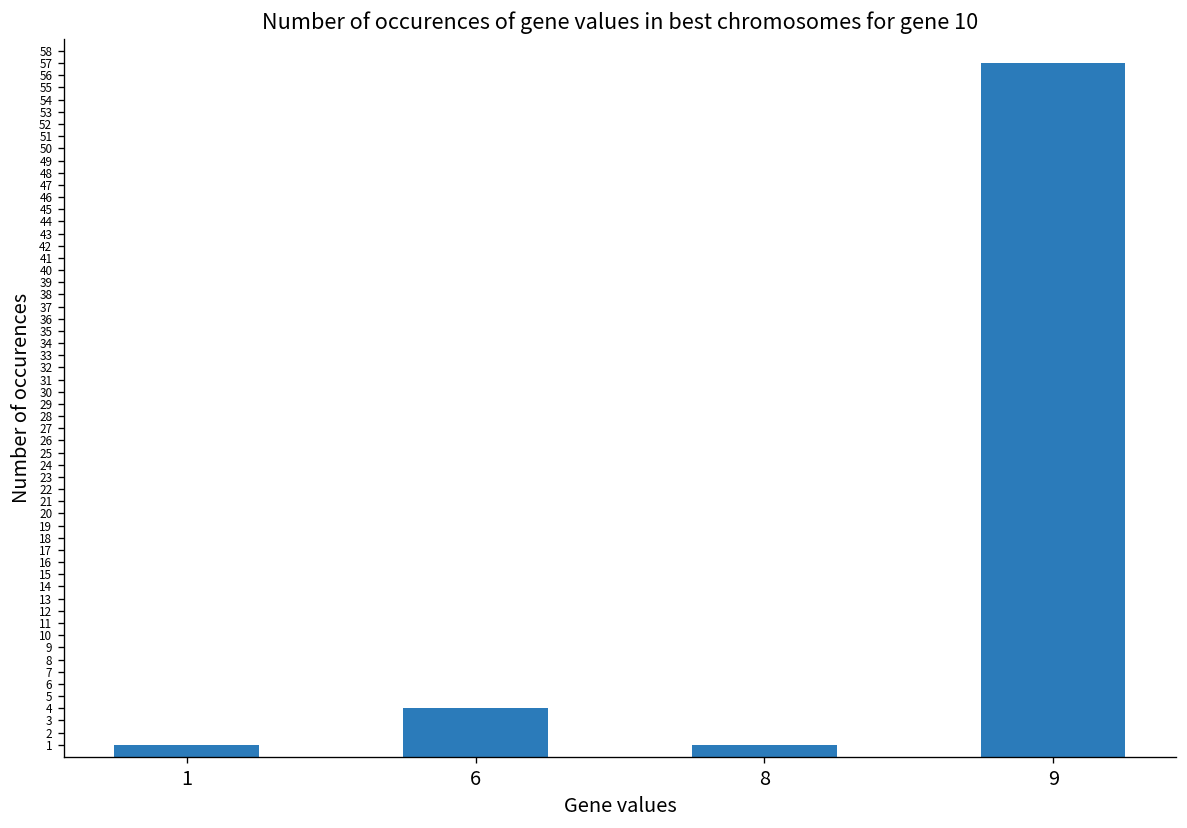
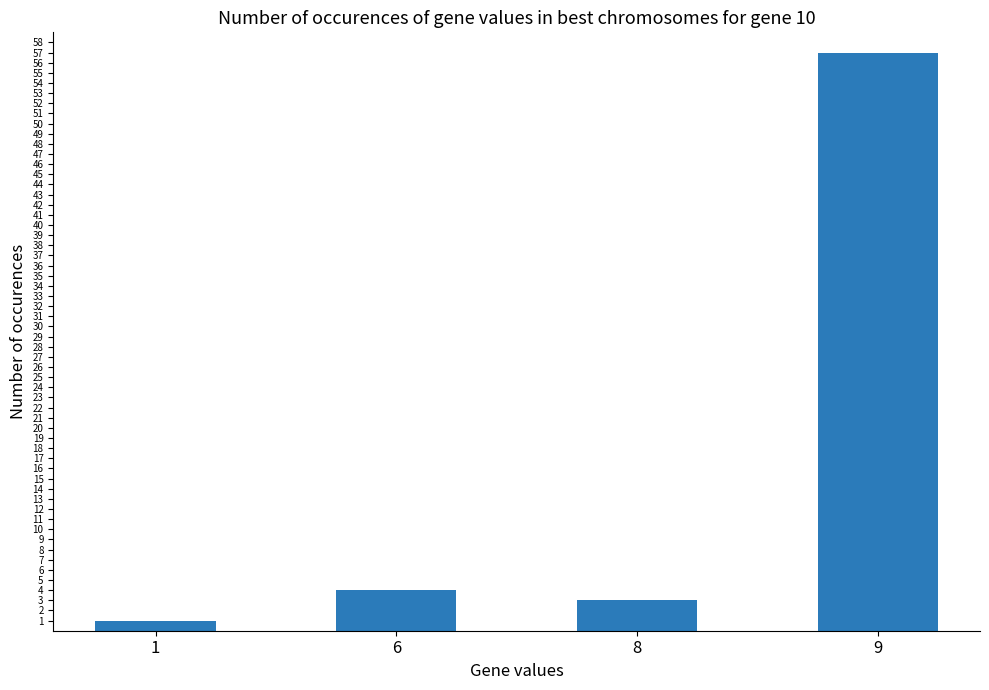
  {
    "1": 1,
    "6": 4,
-   "8": 1,
+   "8": 3,
    "9": 57
  }
